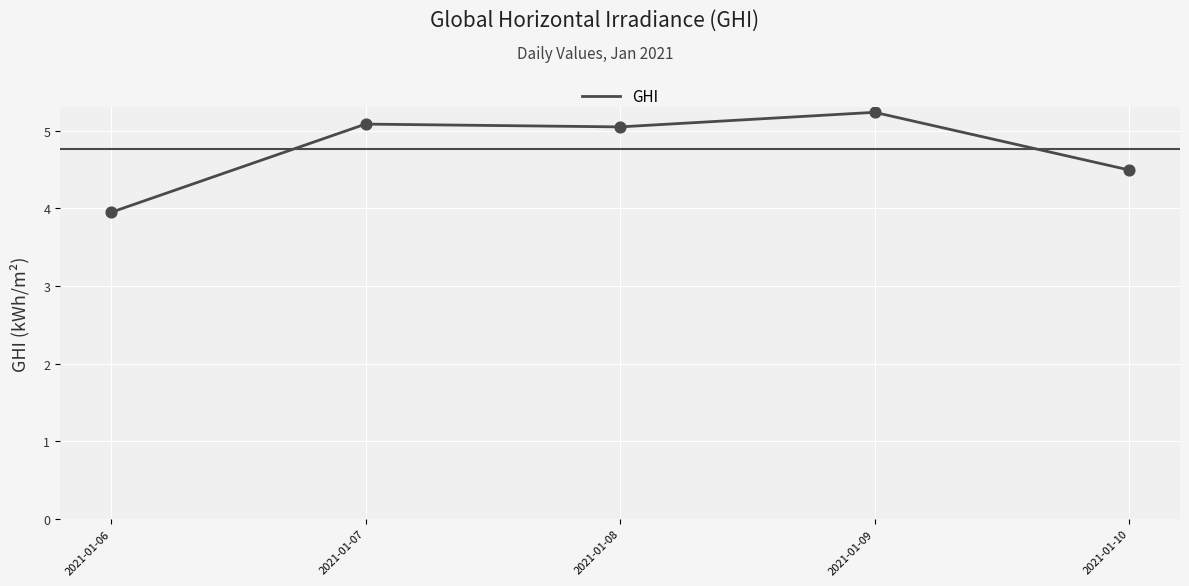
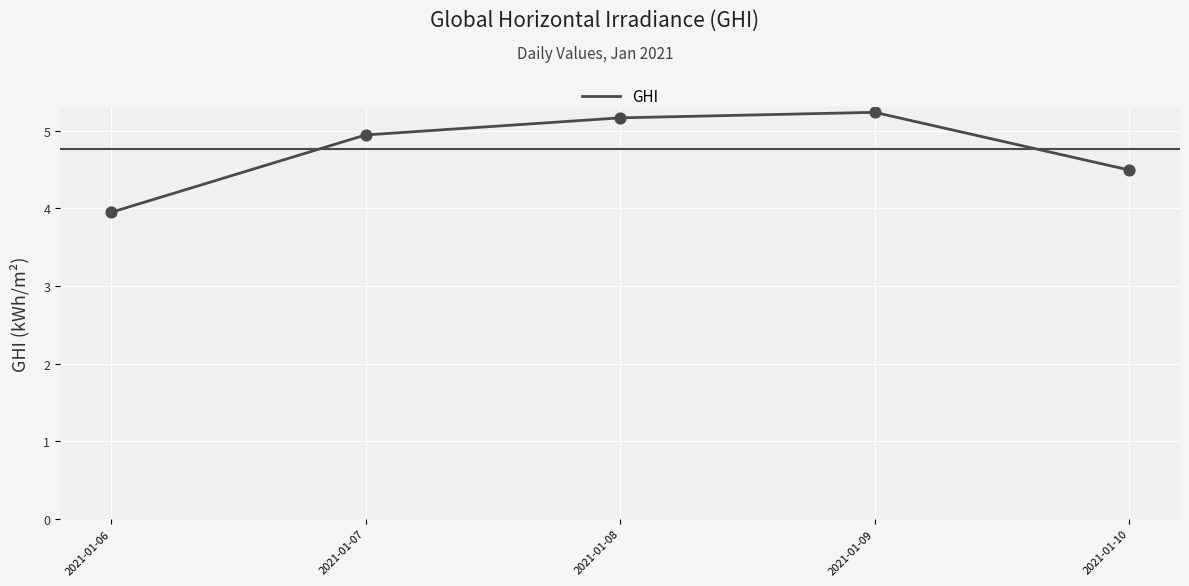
  {
    "2021-01-06": 3.9,
-   "2021-01-07": 5.1,
-   "2021-01-08": 5.1,
+   "2021-01-07": 4.9,
+   "2021-01-08": 5.2,
    "2021-01-09": 5.2,
    "2021-01-10": 4.5
  }
